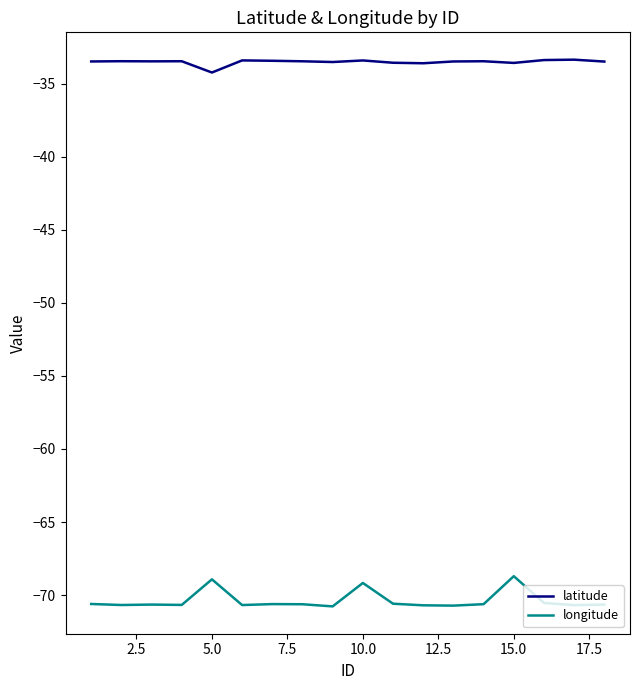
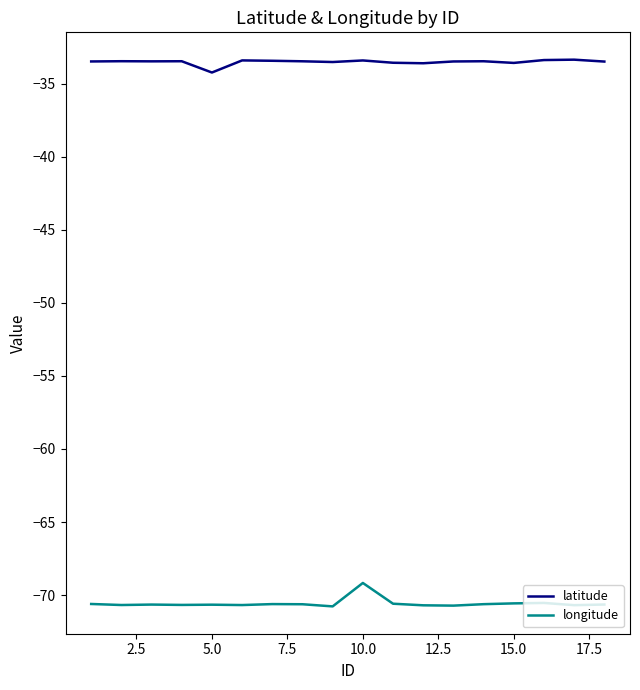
  {
    "latitude": {
      "5.0": -34.2,
      "10.0": -33.4,
      "15.0": -33.6
    },
    "longitude": {
-     "5.0": -68.9,
+     "5.0": -70.7,
      "10.0": -69.2,
-     "15.0": -68.7
+     "15.0": -70.6
    }
  }
